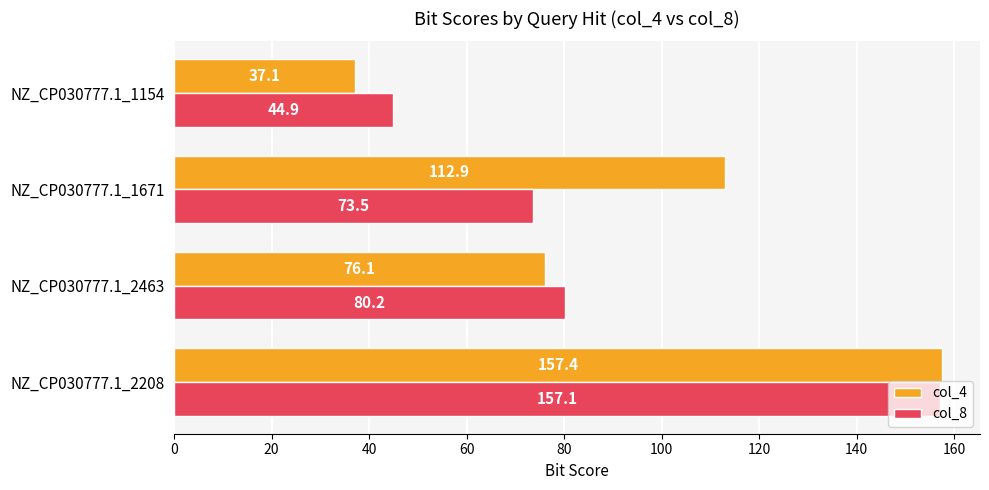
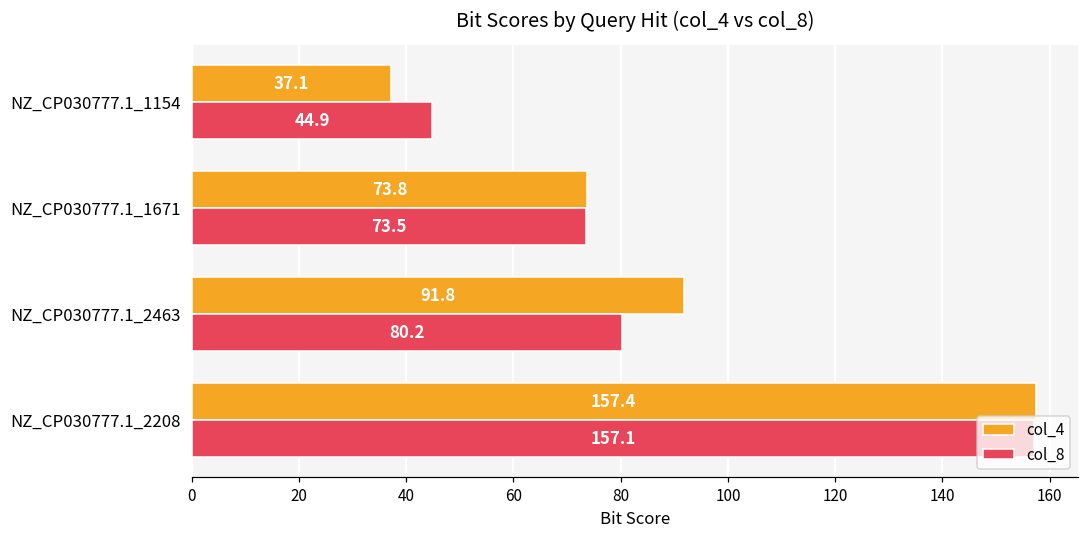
  {
    "col_4": {
      "NZ_CP030777.1_1154": 37.1,
-     "NZ_CP030777.1_1671": 112.9,
-     "NZ_CP030777.1_2463": 76.1,
+     "NZ_CP030777.1_1671": 73.8,
+     "NZ_CP030777.1_2463": 91.8,
      "NZ_CP030777.1_2208": 157.4
    },
    "col_8": {
      "NZ_CP030777.1_1154": 44.9,
      "NZ_CP030777.1_1671": 73.5,
      "NZ_CP030777.1_2463": 80.2
    }
  }
